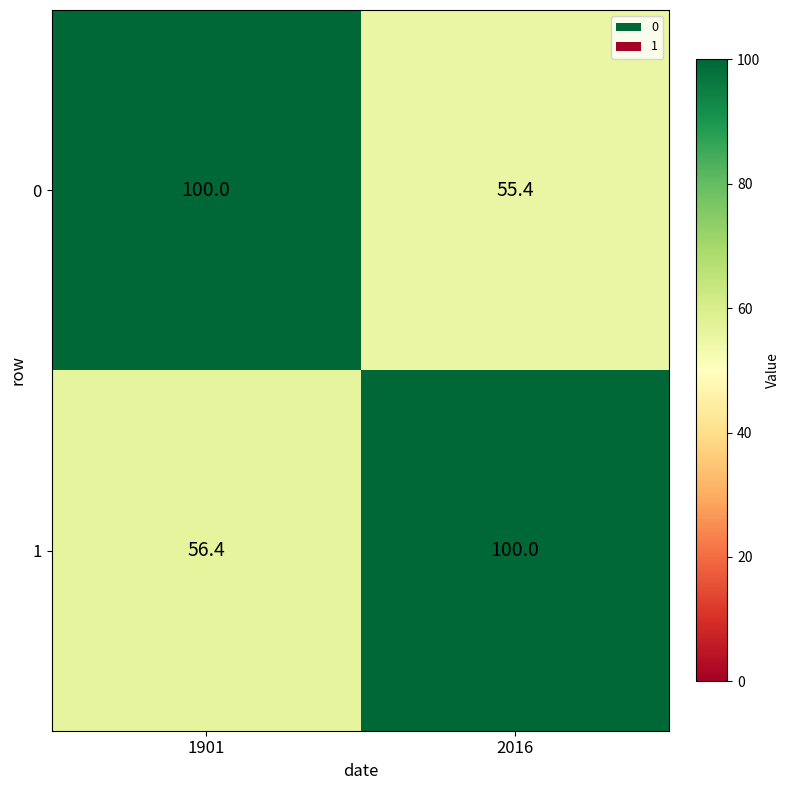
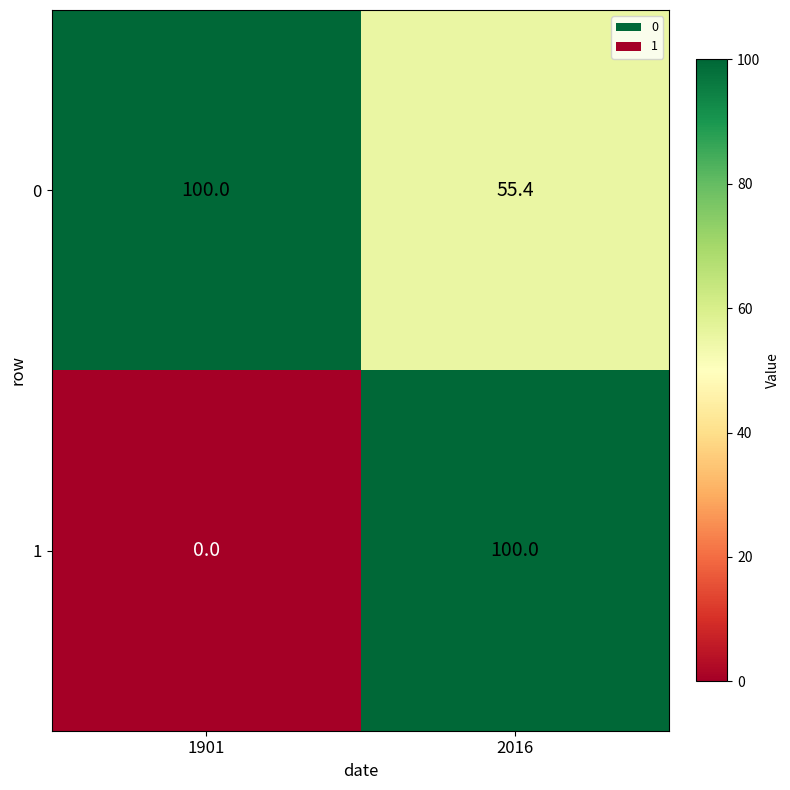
  {
    "0": {
      "1901": 100.0,
      "2016": 55.4
    },
    "1": {
-     "1901": 56.4,
+     "1901": 0.0,
      "2016": 100.0
    }
  }
